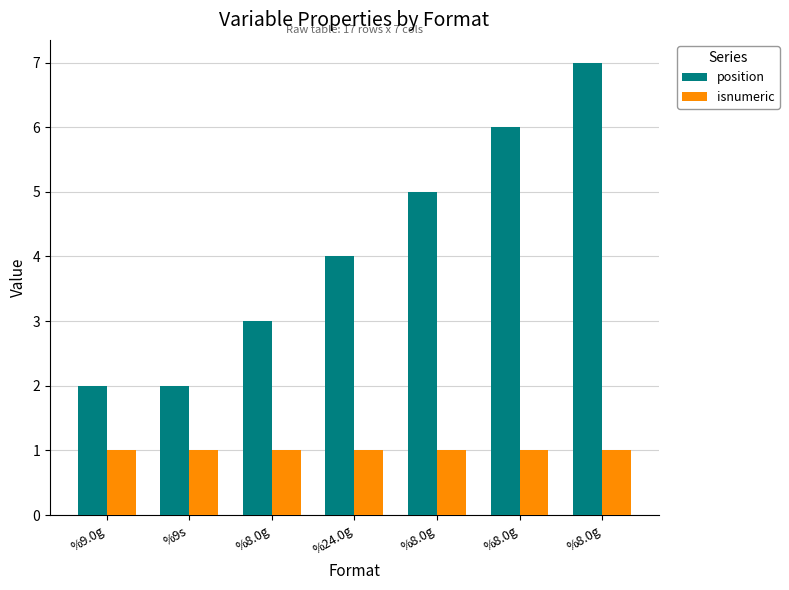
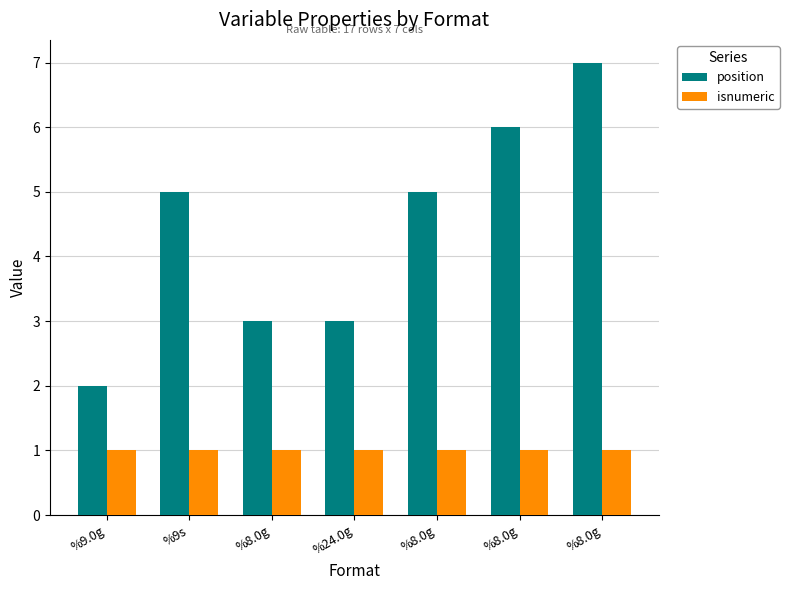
  {
    "position": {
      "%9.0g": 2,
-     "%9s": 2,
-     "%24.0g": 4
+     "%9s": 5,
+     "%24.0g": 3
    },
    "isnumeric": {
      "%9.0g": 1,
      "%9s": 1,
      "%24.0g": 1
    }
  }
